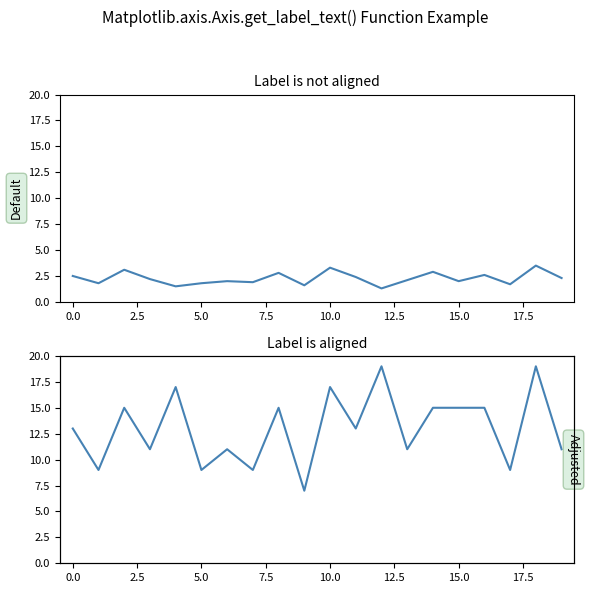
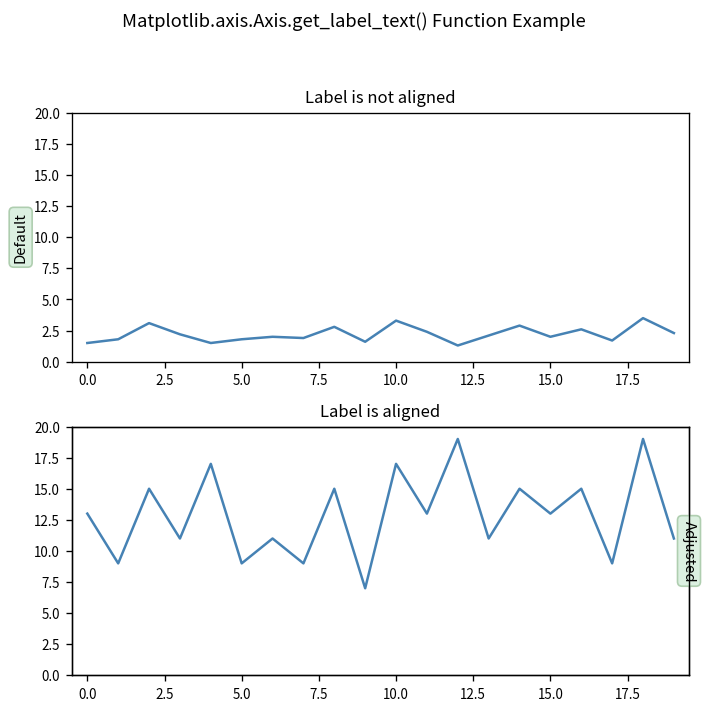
  {
    "Label is not aligned": {
-     "0.0": 2.5,
+     "0.0": 1.5,
      "5.0": 1.8,
      "10.0": 3.3,
      "15.0": 2.0
    },
    "Label is aligned": {
      "0.0": 13.0,
      "5.0": 9.0,
      "10.0": 17.0,
-     "15.0": 15.0
+     "15.0": 13.0
    }
  }
